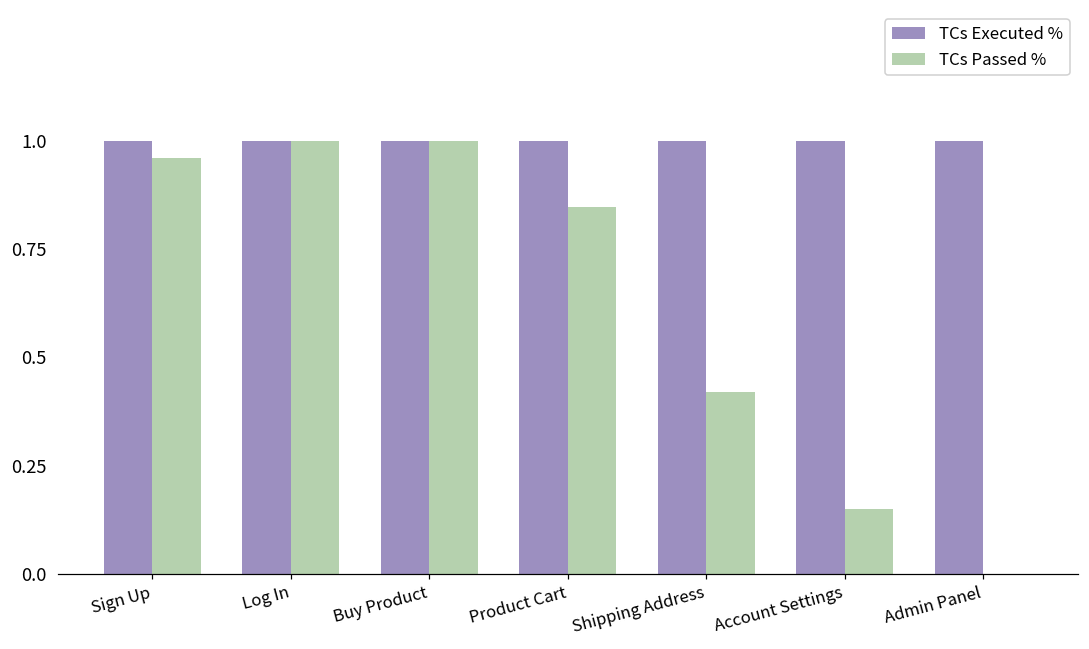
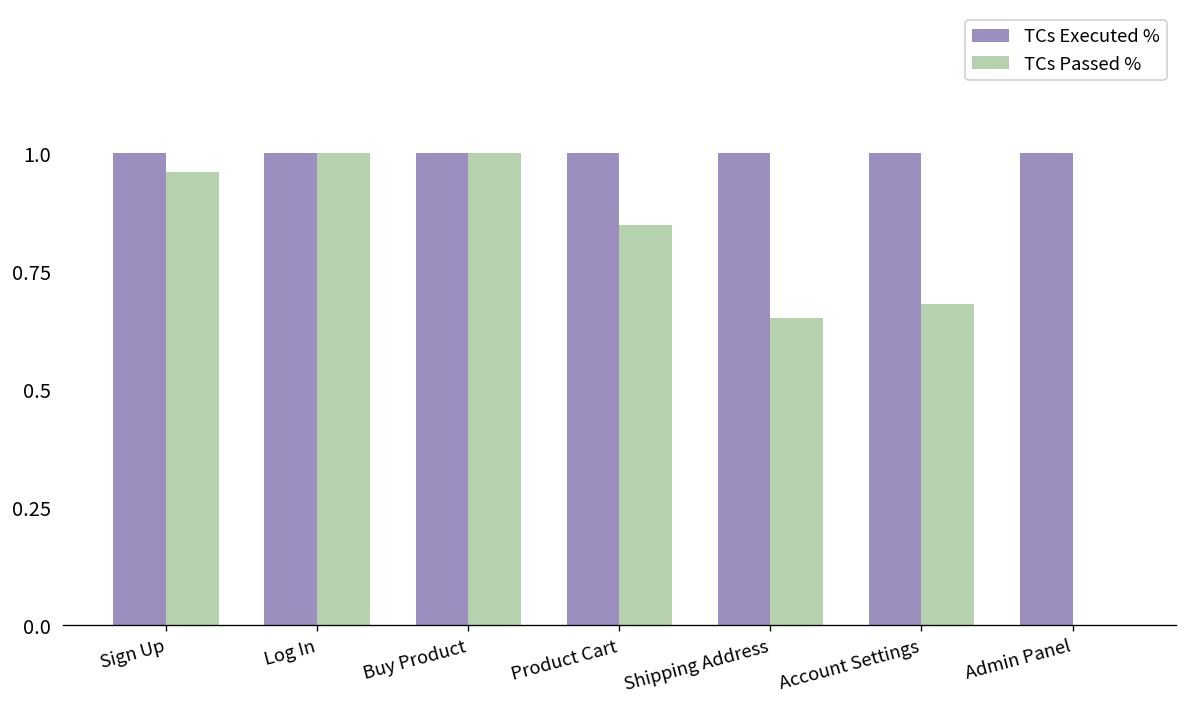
  {
    "TCs Executed %": {
      "Sign Up": 1.00,
      "Log In": 1.00,
      "Buy Product": 1.00,
      "Product Cart": 1.00,
      "Shipping Address": 1.00,
      "Account Settings": 1.00,
      "Admin Panel": 1.00
    },
    "TCs Passed %": {
      "Sign Up": 0.96,
      "Log In": 1.00,
      "Buy Product": 1.00,
      "Product Cart": 0.85,
-     "Shipping Address": 0.42,
-     "Account Settings": 0.15,
+     "Shipping Address": 0.65,
+     "Account Settings": 0.68,
      "Admin Panel": 0.00
    }
  }
